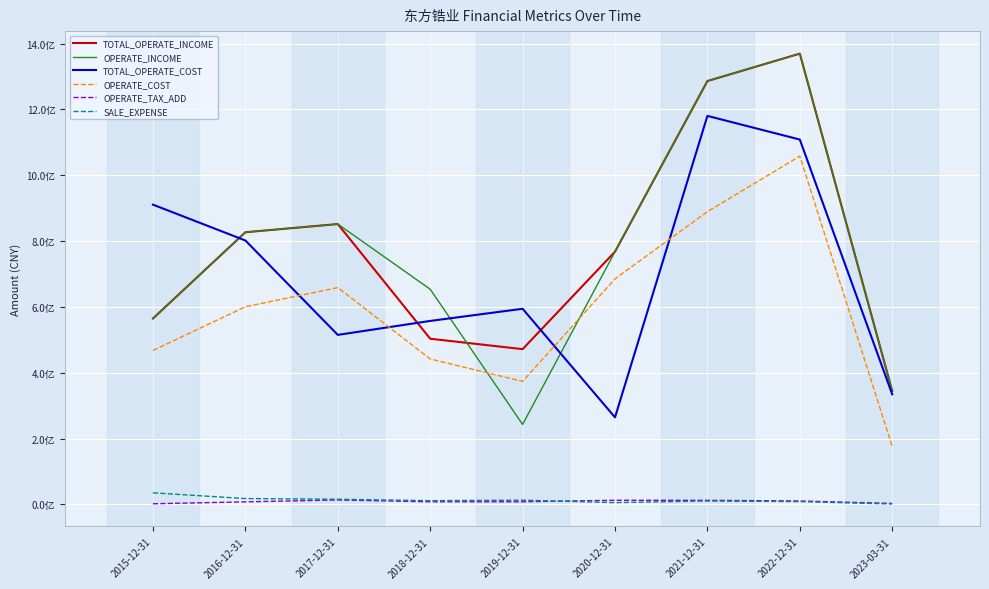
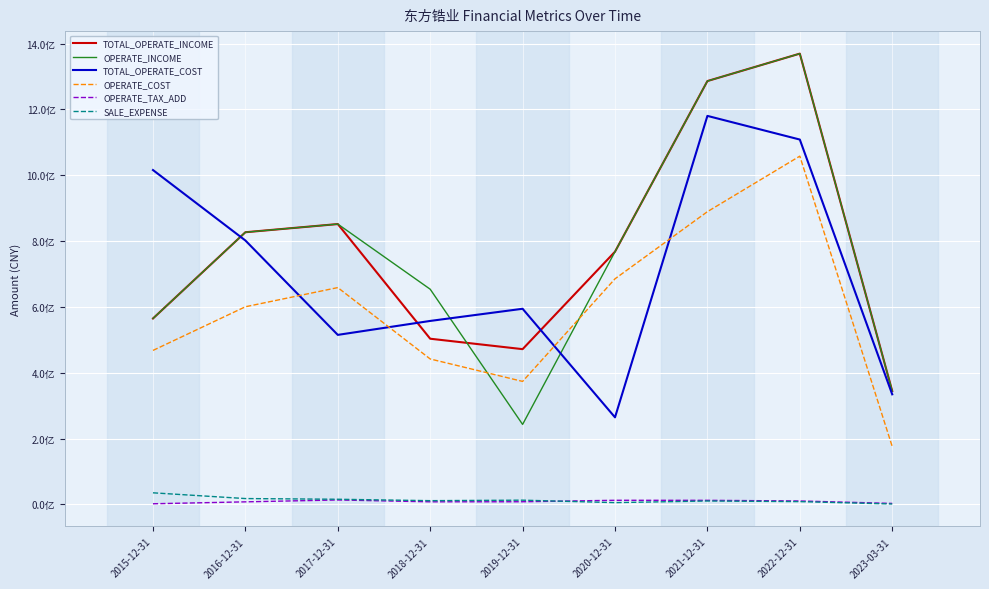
  {
    "TOTAL_OPERATE_INCOME": {
      "2018-12-31": "5.0亿",
      "2019-12-31": "4.7亿"
    },
    "OPERATE_INCOME": {
      "2018-12-31": "6.5亿",
      "2019-12-31": "2.4亿"
    },
    "TOTAL_OPERATE_COST": {
-     "2015-12-31": "9.1亿",
+     "2015-12-31": "10.2亿",
      "2016-12-31": "8.0亿",
      "2017-12-31": "5.1亿",
      "2018-12-31": "5.6亿",
      "2019-12-31": "5.9亿",
      "2020-12-31": "2.6亿",
      "2021-12-31": "11.8亿",
      "2022-12-31": "11.1亿",
      "2023-03-31": "3.3亿"
    },
    "OPERATE_COST": {
      "2015-12-31": "4.7亿",
      "2016-12-31": "6.0亿",
      "2017-12-31": "6.6亿",
      "2018-12-31": "4.4亿",
      "2019-12-31": "3.7亿",
      "2020-12-31": "6.9亿",
      "2021-12-31": "8.9亿",
      "2022-12-31": "10.6亿",
      "2023-03-31": "1.8亿"
    },
    "OPERATE_TAX_ADD": {
      "2015-12-31": "0.0亿",
      "2016-12-31": "0.1亿"
    },
    "SALE_EXPENSE": {
      "2015-12-31": "0.4亿",
      "2016-12-31": "0.2亿"
    }
  }
